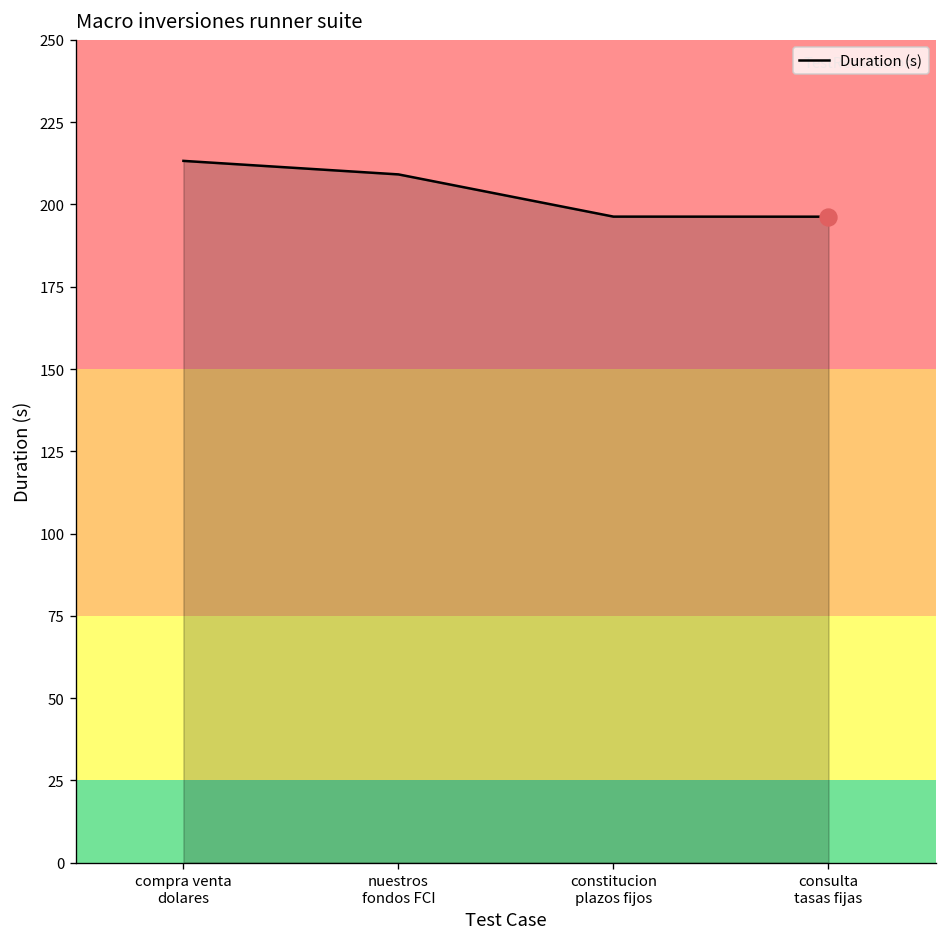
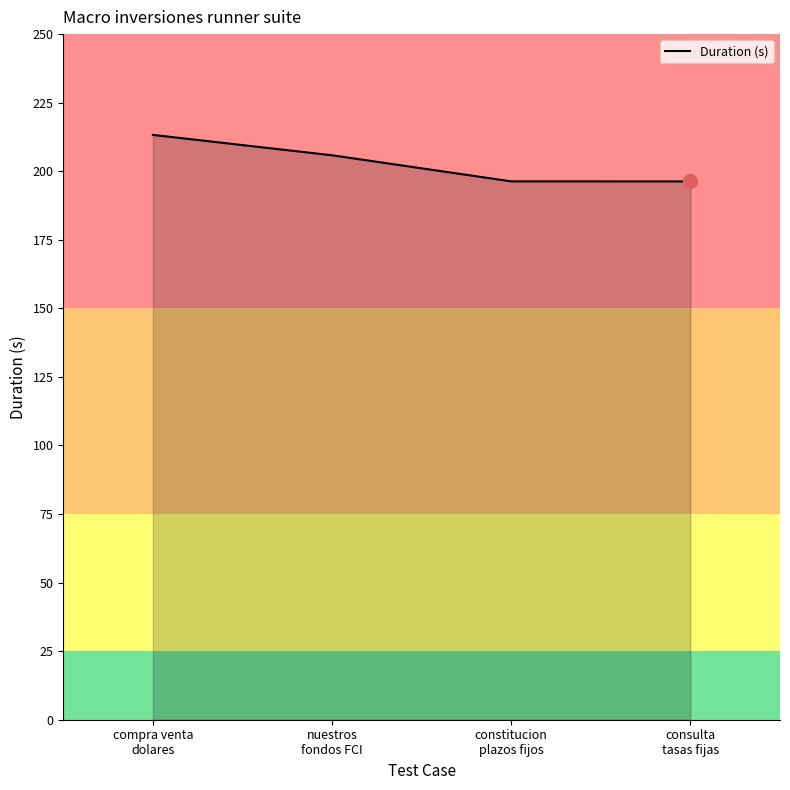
  {
    "Duration (s)": {
      "compra venta dolares": 213,
-     "nuestros fondos FCI": 209,
+     "nuestros fondos FCI": 206,
      "constitucion plazos fijos": 196
    }
  }
